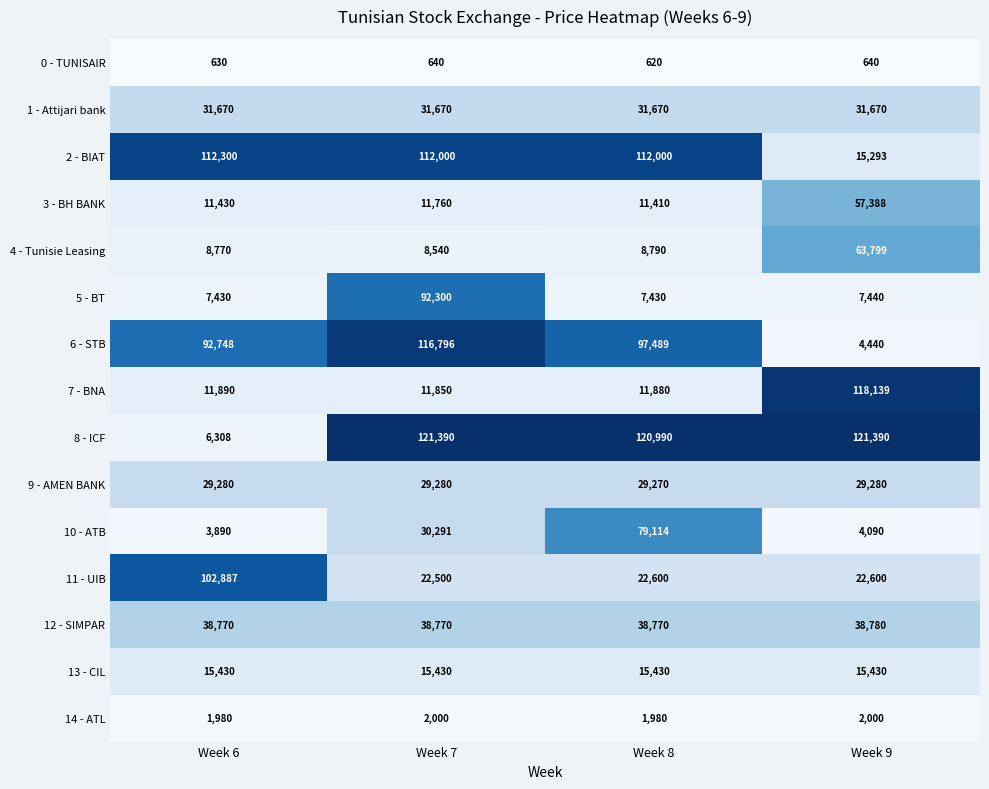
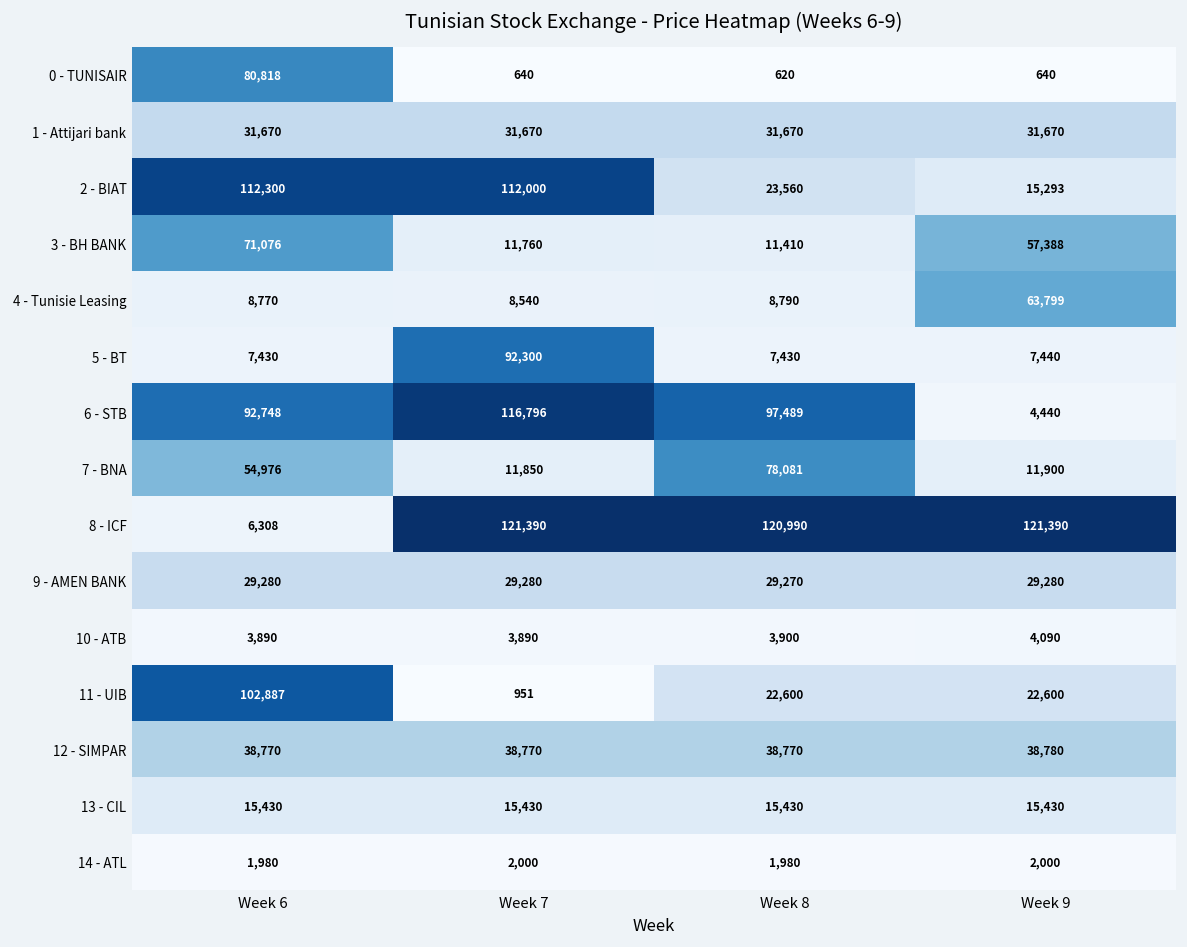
  {
    "0 - TUNISAIR": {
-     "Week 6": "630",
+     "Week 6": "80,818",
      "Week 7": "640",
      "Week 8": "620",
      "Week 9": "640"
    },
    "1 - Attijari bank": {
      "Week 6": "31,670",
      "Week 7": "31,670",
      "Week 8": "31,670",
      "Week 9": "31,670"
    },
    "2 - BIAT": {
      "Week 6": "112,300",
      "Week 7": "112,000",
-     "Week 8": "112,000",
+     "Week 8": "23,560",
      "Week 9": "15,293"
    },
    "3 - BH BANK": {
-     "Week 6": "11,430",
+     "Week 6": "71,076",
      "Week 7": "11,760",
      "Week 8": "11,410",
      "Week 9": "57,388"
    },
    "4 - Tunisie Leasing": {
      "Week 6": "8,770",
      "Week 7": "8,540",
      "Week 8": "8,790",
      "Week 9": "63,799"
    },
    "5 - BT": {
      "Week 6": "7,430",
      "Week 7": "92,300",
      "Week 8": "7,430",
      "Week 9": "7,440"
    },
    "6 - STB": {
      "Week 6": "92,748",
      "Week 7": "116,796",
      "Week 8": "97,489",
      "Week 9": "4,440"
    },
    "7 - BNA": {
-     "Week 6": "11,890",
+     "Week 6": "54,976",
      "Week 7": "11,850",
-     "Week 8": "11,880",
-     "Week 9": "118,139"
+     "Week 8": "78,081",
+     "Week 9": "11,900"
    },
    "8 - ICF": {
      "Week 6": "6,308",
      "Week 7": "121,390",
      "Week 8": "120,990",
      "Week 9": "121,390"
    },
    "9 - AMEN BANK": {
      "Week 6": "29,280",
      "Week 7": "29,280",
      "Week 8": "29,270",
      "Week 9": "29,280"
    },
    "10 - ATB": {
      "Week 6": "3,890",
-     "Week 7": "30,291",
-     "Week 8": "79,114",
+     "Week 7": "3,890",
+     "Week 8": "3,900",
      "Week 9": "4,090"
    },
    "11 - UIB": {
      "Week 6": "102,887",
-     "Week 7": "22,500",
+     "Week 7": "951",
      "Week 8": "22,600",
      "Week 9": "22,600"
    },
    "12 - SIMPAR": {
      "Week 6": "38,770",
      "Week 7": "38,770",
      "Week 8": "38,770",
      "Week 9": "38,780"
    },
    "13 - CIL": {
      "Week 6": "15,430",
      "Week 7": "15,430",
      "Week 8": "15,430",
      "Week 9": "15,430"
    },
    "14 - ATL": {
      "Week 6": "1,980",
      "Week 7": "2,000",
      "Week 8": "1,980",
      "Week 9": "2,000"
    }
  }
